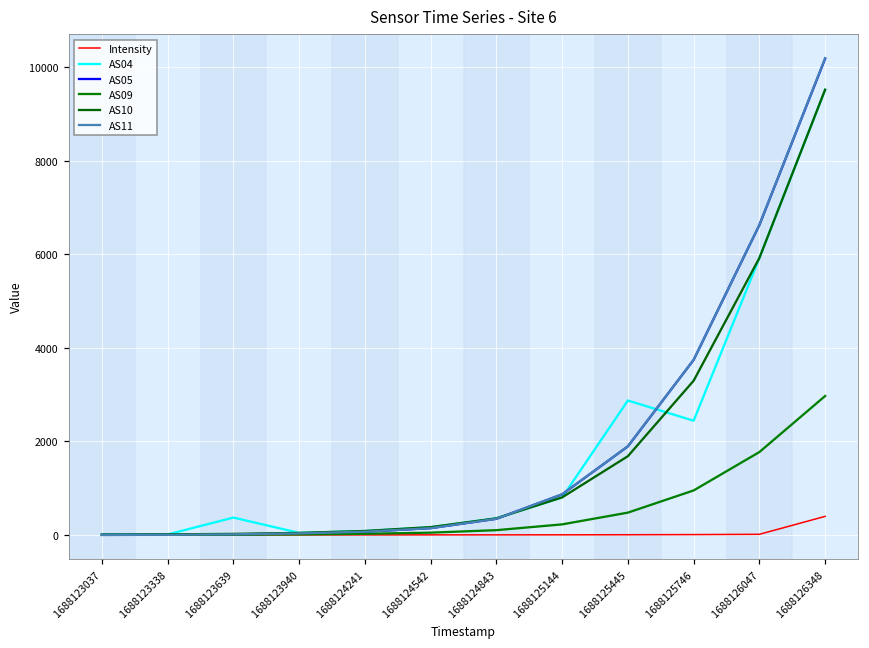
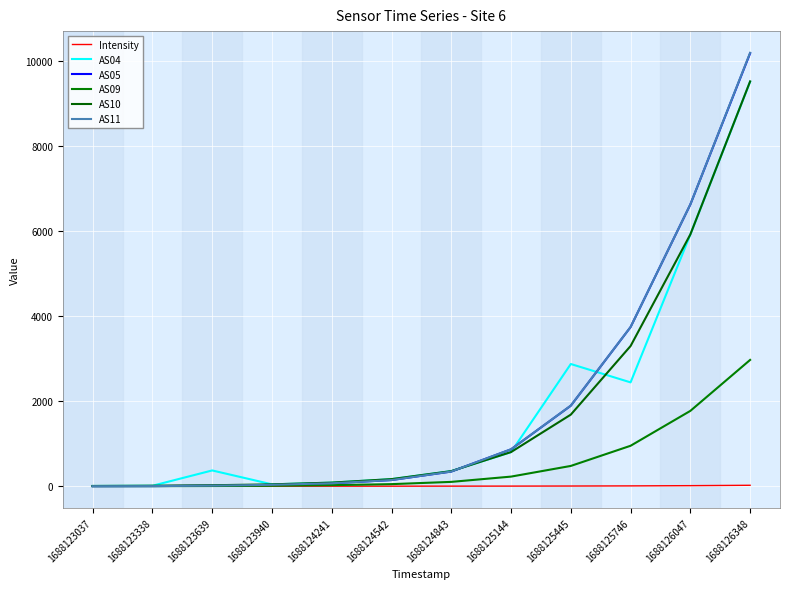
  {
    "Intensity": {
      "1688124843": 0,
      "1688125144": 0,
      "1688125445": 0,
      "1688125746": 0,
      "1688126047": 0,
-     "1688126348": 400
+     "1688126348": 0
    },
    "AS04": {
      "1688123639": 400,
      "1688125445": 2900,
      "1688125746": 2400
    }
  }
